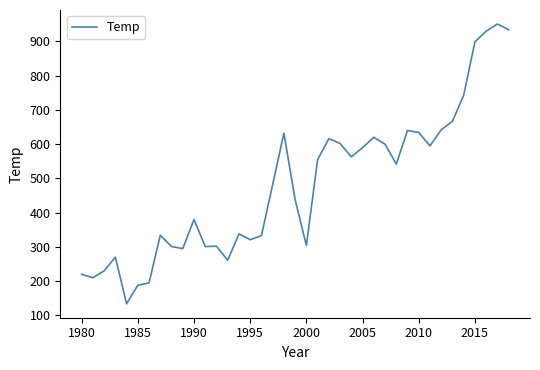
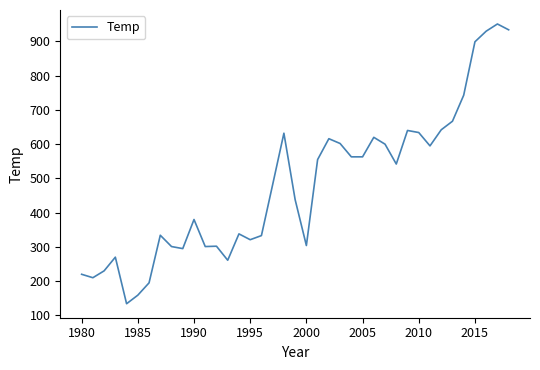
  {
    "1980": 220,
-   "1985": 190,
+   "1985": 160,
    "1990": 380,
    "1995": 320,
    "2000": 300,
-   "2005": 590,
+   "2005": 560,
    "2010": 630,
    "2015": 900
  }
